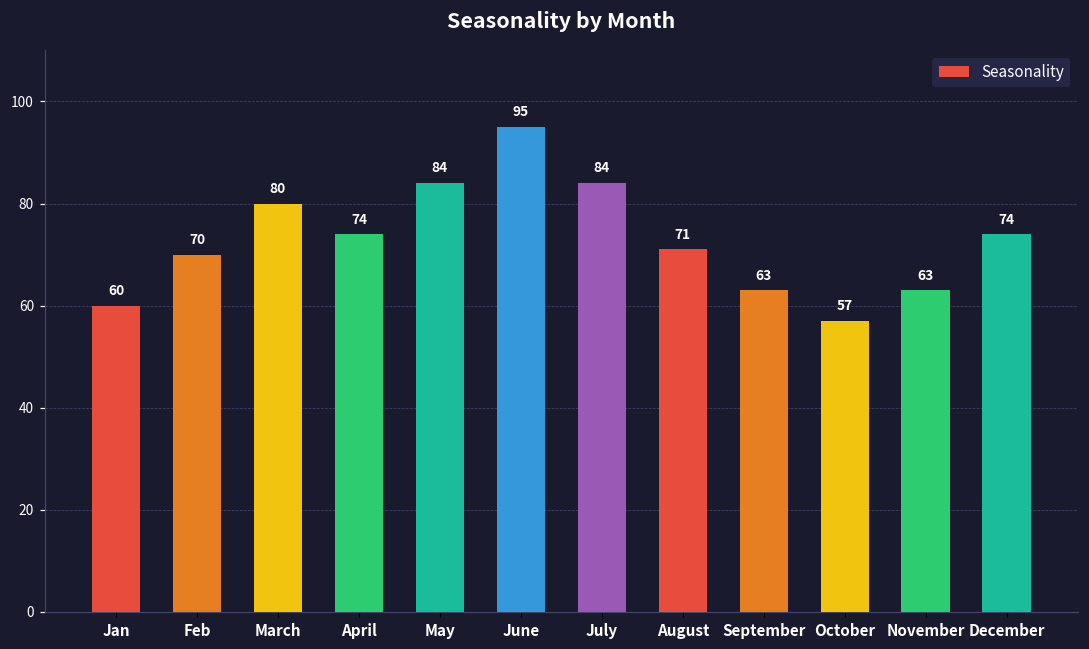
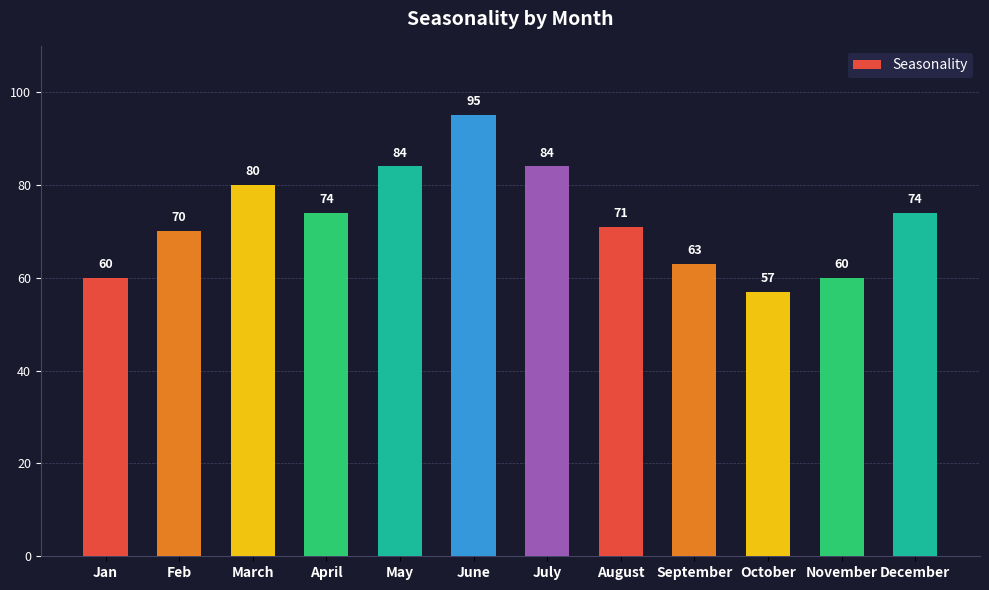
  {
    "Jan": 60,
    "Feb": 70,
    "March": 80,
    "April": 74,
    "May": 84,
    "June": 95,
    "July": 84,
    "August": 71,
    "September": 63,
    "October": 57,
-   "November": 63,
+   "November": 60,
    "December": 74
  }
